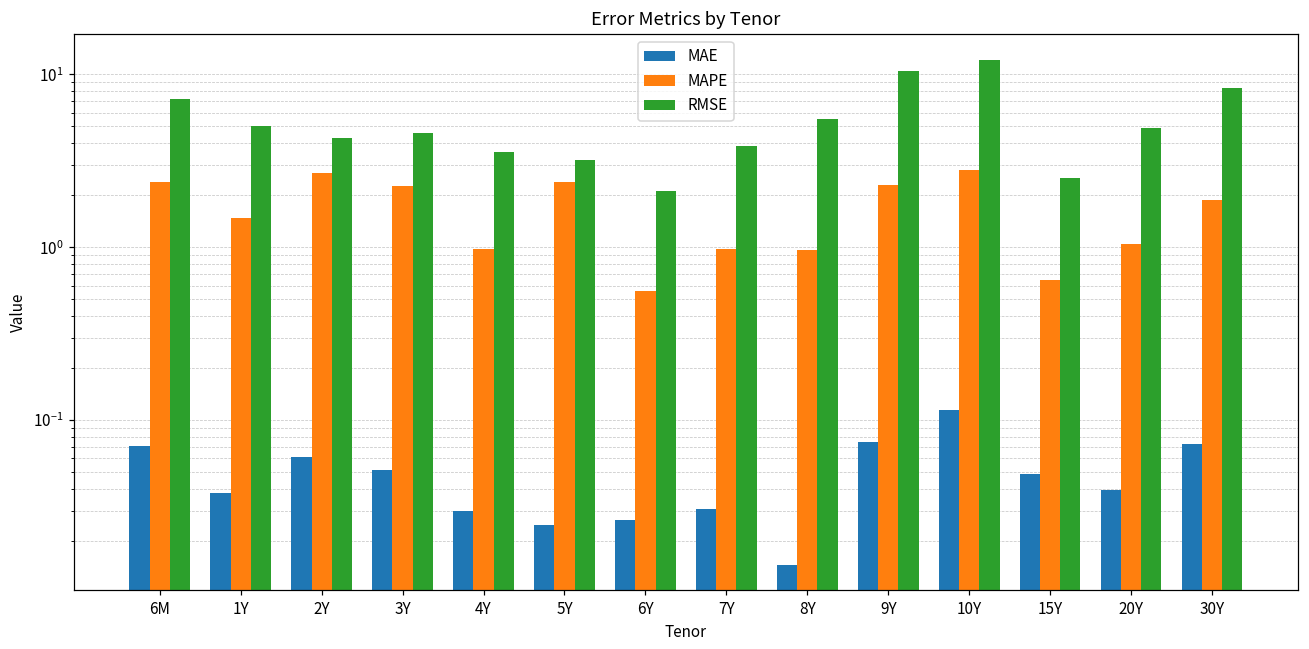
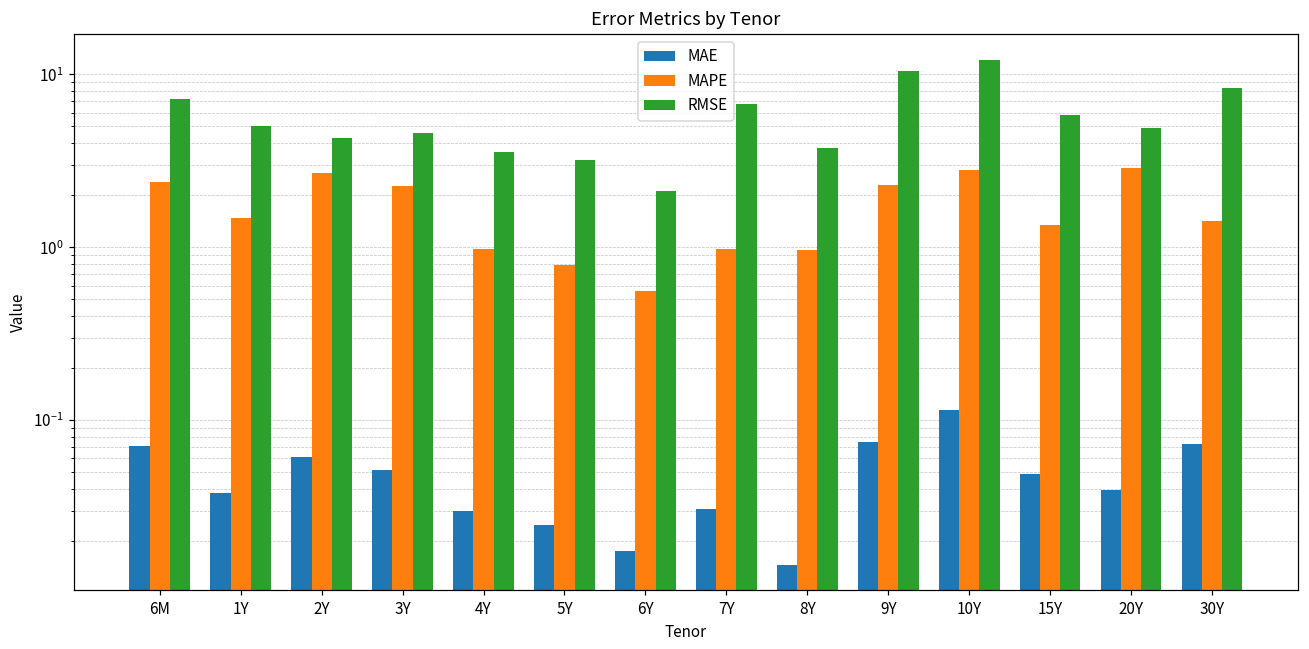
  {
    "MAE": {
      "6M": 0.07,
      "1Y": 0.038,
      "2Y": 0.061,
      "3Y": 0.051,
      "4Y": 0.030,
      "5Y": 0.025,
-     "6Y": 0.026,
+     "6Y": 0.017,
      "7Y": 0.031,
      "8Y": 0.015,
      "9Y": 0.07,
      "10Y": 0.11,
      "15Y": 0.049,
      "20Y": 0.040,
      "30Y": 0.07
    },
    "MAPE": {
      "6M": 2.4,
      "1Y": 1.5,
      "2Y": 2.7,
      "3Y": 2.3,
      "4Y": 1.0,
-     "5Y": 2.4,
+     "5Y": 0.8,
      "6Y": 0.56,
      "7Y": 1.0,
      "8Y": 1.0,
      "9Y": 2.3,
      "10Y": 2.8,
-     "15Y": 0.65,
-     "20Y": 1.0,
-     "30Y": 1.9
+     "15Y": 1.3,
+     "20Y": 2.9,
+     "30Y": 1.4
    },
    "RMSE": {
      "6M": 7,
      "1Y": 5.0,
      "2Y": 4.3,
      "3Y": 4.6,
      "4Y": 3.5,
      "5Y": 3.2,
      "6Y": 2.1,
-     "7Y": 3.9,
-     "8Y": 5.5,
+     "7Y": 6.8,
+     "8Y": 3.7,
      "9Y": 10,
      "10Y": 12,
-     "15Y": 2.5,
+     "15Y": 5.8,
      "20Y": 4.9,
      "30Y": 8
    }
  }
